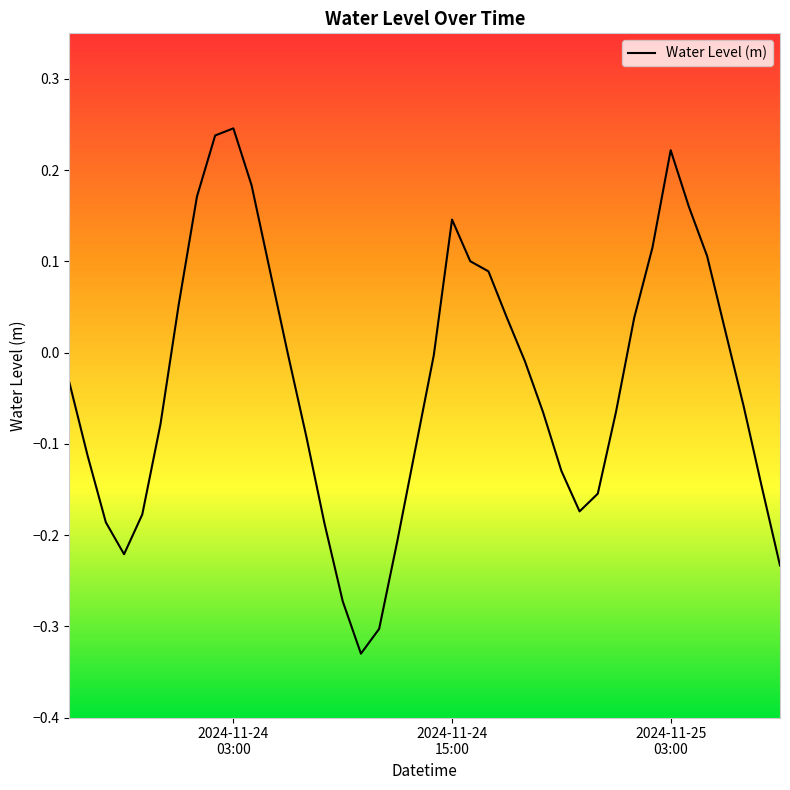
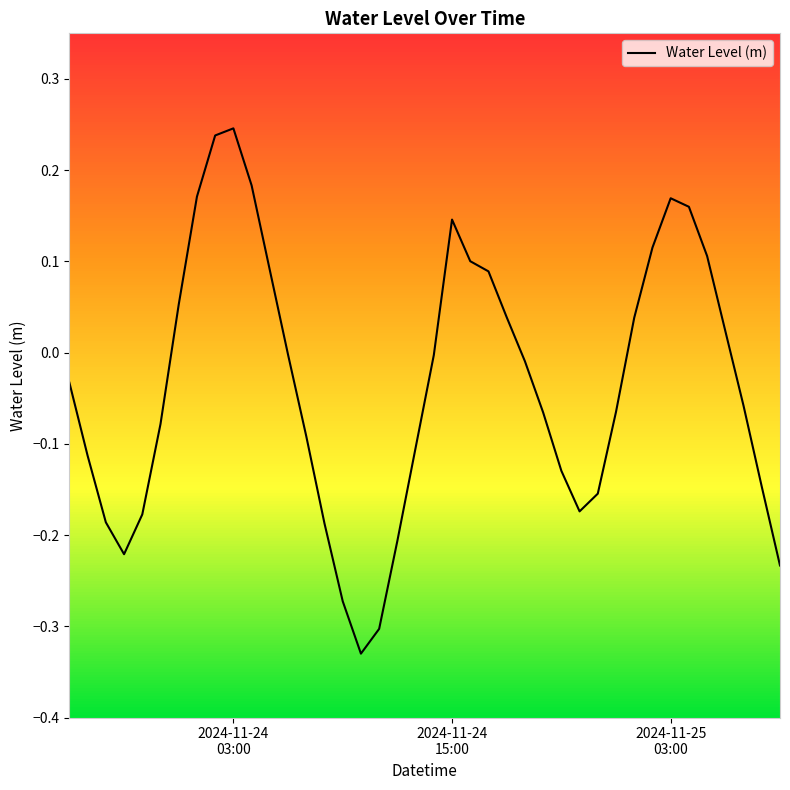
  {
    "2024-11-24 03:00": 0.25,
    "2024-11-24 15:00": 0.15,
-   "2024-11-25 03:00": 0.22
+   "2024-11-25 03:00": 0.17
  }
